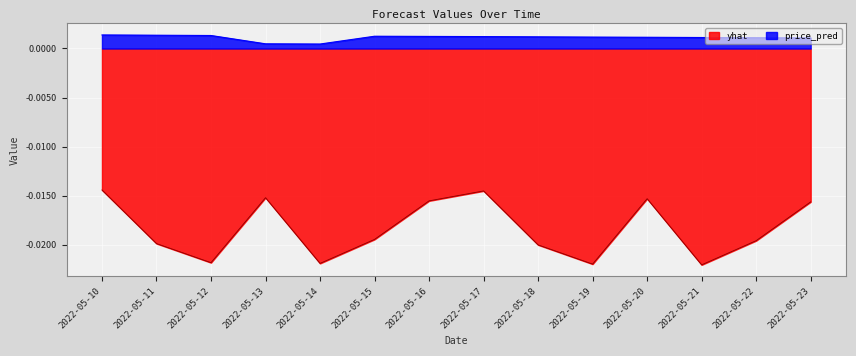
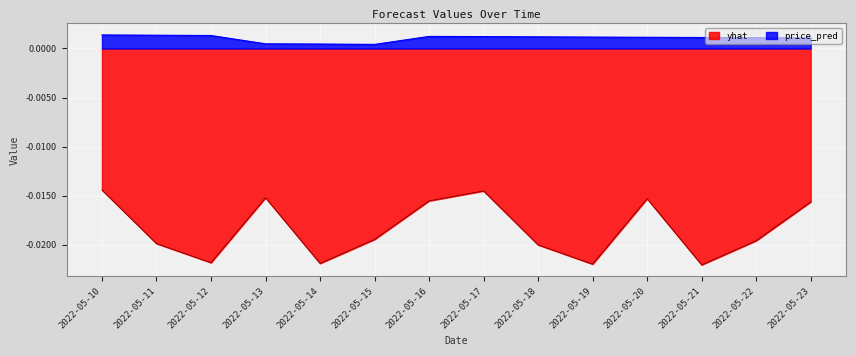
  {
    "price_pred": {
      "2022-05-10": 0.001,
      "2022-05-11": 0.001,
      "2022-05-12": 0.001,
      "2022-05-13": 0.000,
      "2022-05-14": 0.000,
-     "2022-05-15": 0.001,
+     "2022-05-15": 0.000,
      "2022-05-16": 0.001,
      "2022-05-17": 0.001,
      "2022-05-18": 0.001,
      "2022-05-19": 0.001,
      "2022-05-20": 0.001,
      "2022-05-21": 0.001
    }
  }
